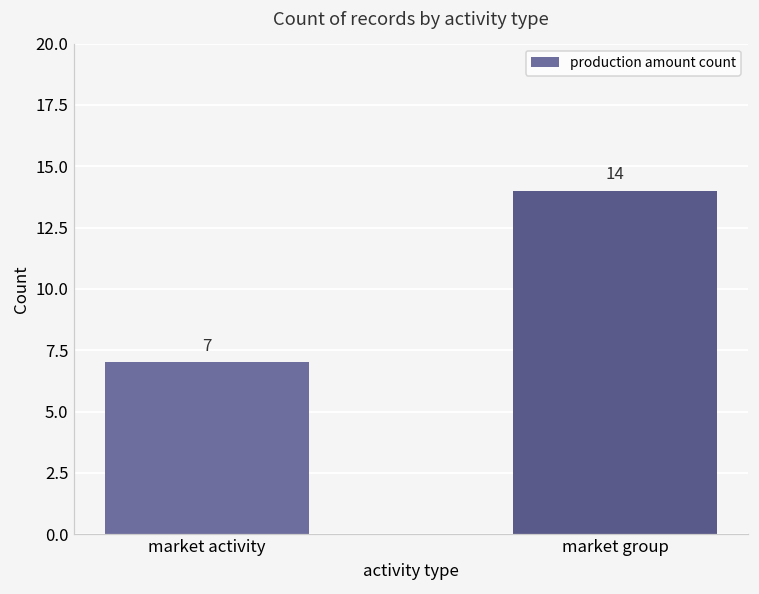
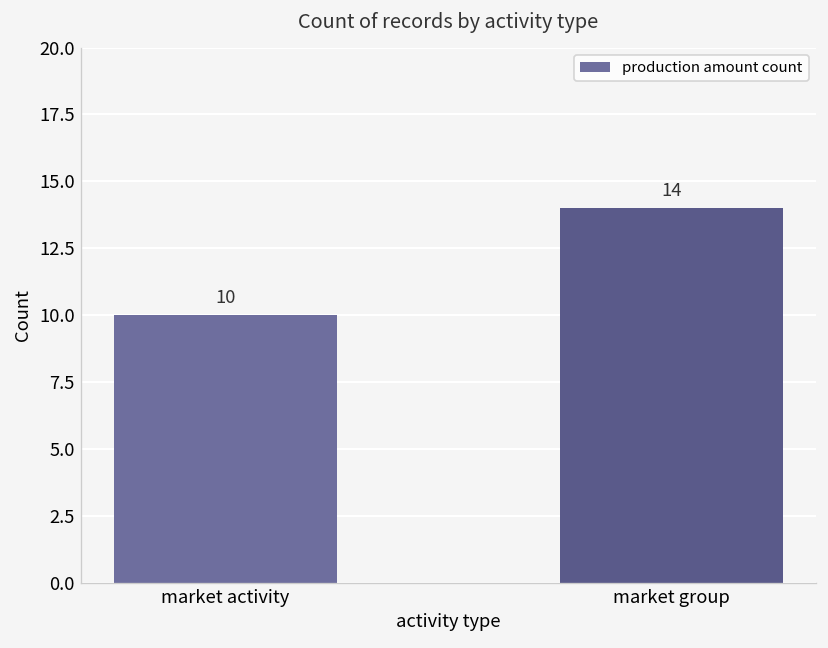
  {
-   "market activity": 7,
+   "market activity": 10,
    "market group": 14
  }
